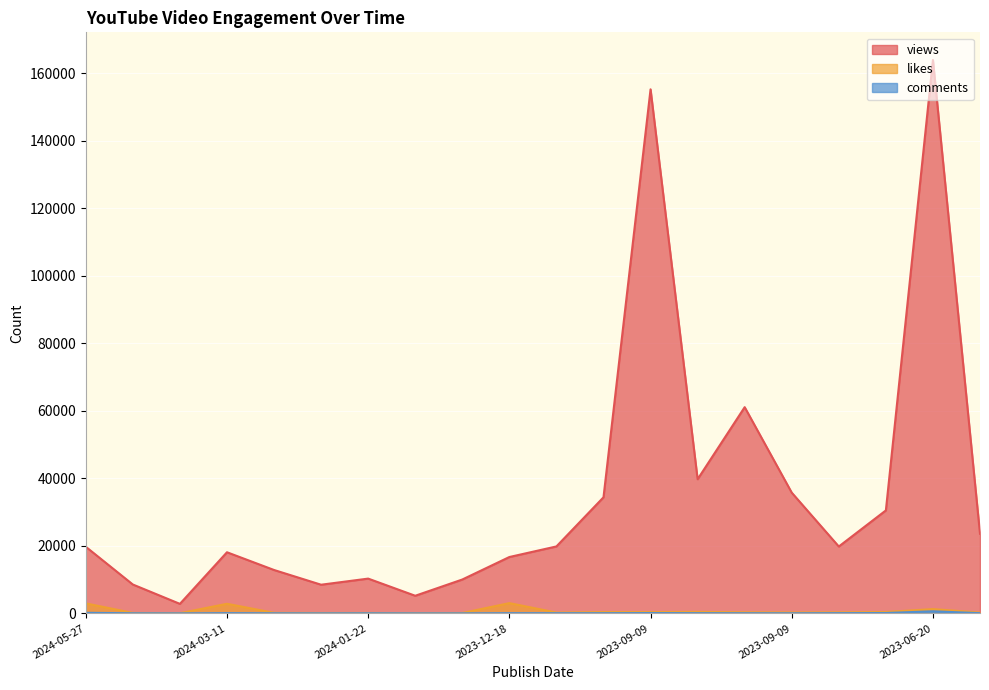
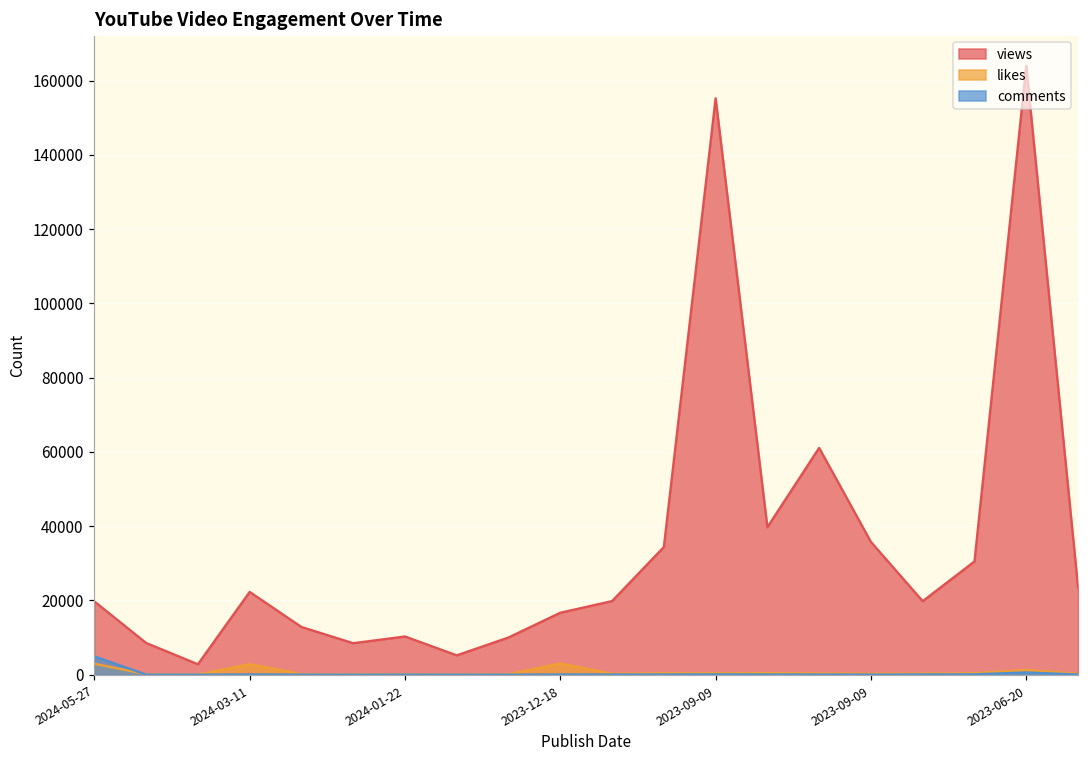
  {
    "views": {
      "2024-05-27": 20000,
-     "2024-03-11": 18000,
+     "2024-03-11": 22000,
      "2023-12-18": 17000
    },
    "likes": {
      "2024-05-27": 3000,
      "2024-03-11": 3000,
      "2023-12-18": 3000
    },
    "comments": {
-     "2024-05-27": 0,
+     "2024-05-27": 5000,
      "2024-03-11": 0,
      "2023-12-18": 0
    }
  }
